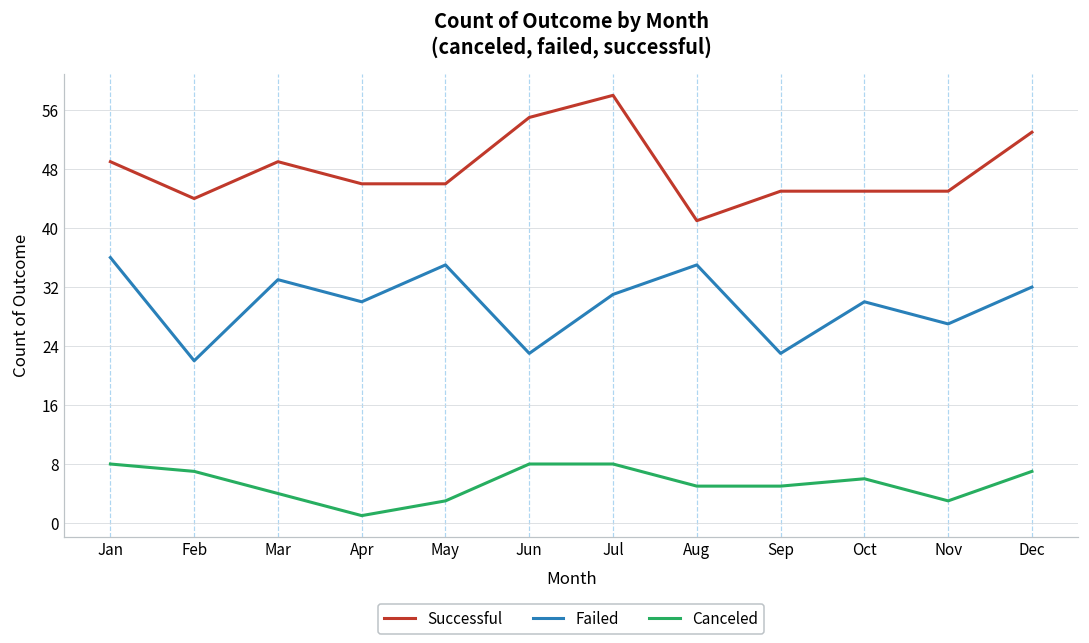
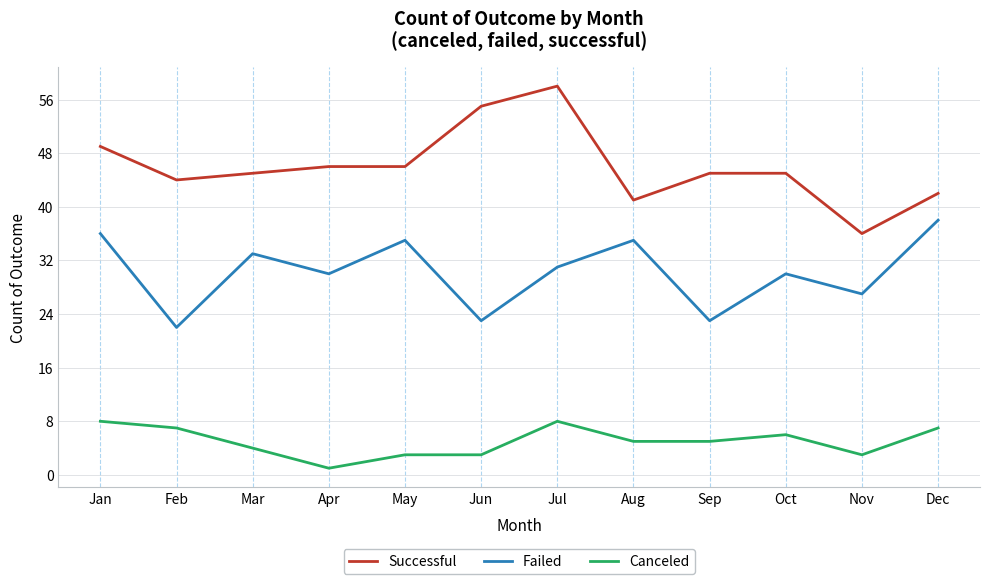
  {
    "Successful": {
      "Jan": 49,
      "Feb": 44,
-     "Mar": 49,
+     "Mar": 45,
      "Apr": 46,
      "May": 46,
      "Jun": 55,
      "Jul": 58,
      "Aug": 41,
      "Sep": 45,
      "Oct": 45,
-     "Nov": 45,
-     "Dec": 53
+     "Nov": 36,
+     "Dec": 42
    },
    "Failed": {
      "Jan": 36,
      "Feb": 22,
      "Mar": 33,
      "Apr": 30,
      "May": 35,
      "Jun": 23,
      "Jul": 31,
      "Aug": 35,
      "Sep": 23,
      "Oct": 30,
      "Nov": 27,
-     "Dec": 32
+     "Dec": 38
    },
    "Canceled": {
      "Jan": 8,
      "Feb": 7,
      "Mar": 4,
      "Apr": 1,
      "May": 3,
-     "Jun": 8,
+     "Jun": 3,
      "Jul": 8,
      "Aug": 5,
      "Sep": 5,
      "Oct": 6,
      "Nov": 3,
      "Dec": 7
    }
  }
